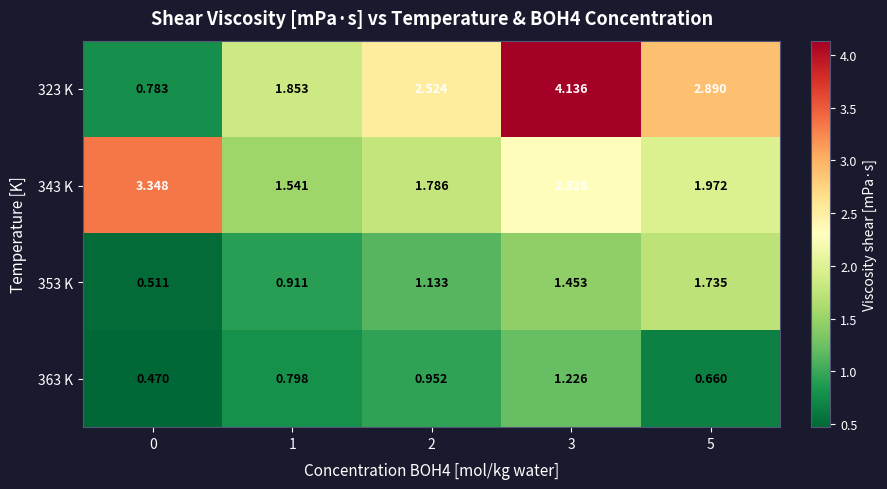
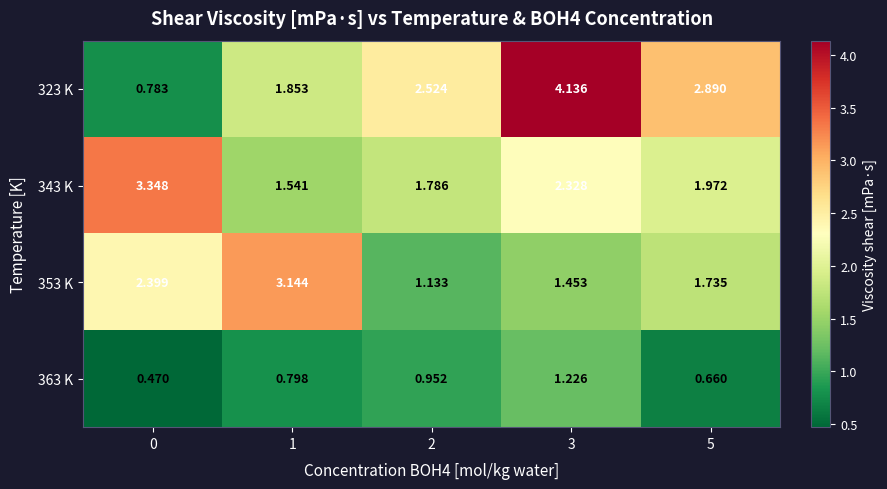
  {
    "323 K": {
      "0": 0.783,
      "1": 1.853,
      "2": 2.524,
      "3": 4.136,
      "5": 2.890
    },
    "343 K": {
      "0": 3.348,
      "1": 1.541,
      "2": 1.786,
      "3": 2.328,
      "5": 1.972
    },
    "353 K": {
-     "0": 0.511,
-     "1": 0.911,
+     "0": 2.399,
+     "1": 3.144,
      "2": 1.133,
      "3": 1.453,
      "5": 1.735
    },
    "363 K": {
      "0": 0.470,
      "1": 0.798,
      "2": 0.952,
      "3": 1.226,
      "5": 0.660
    }
  }
